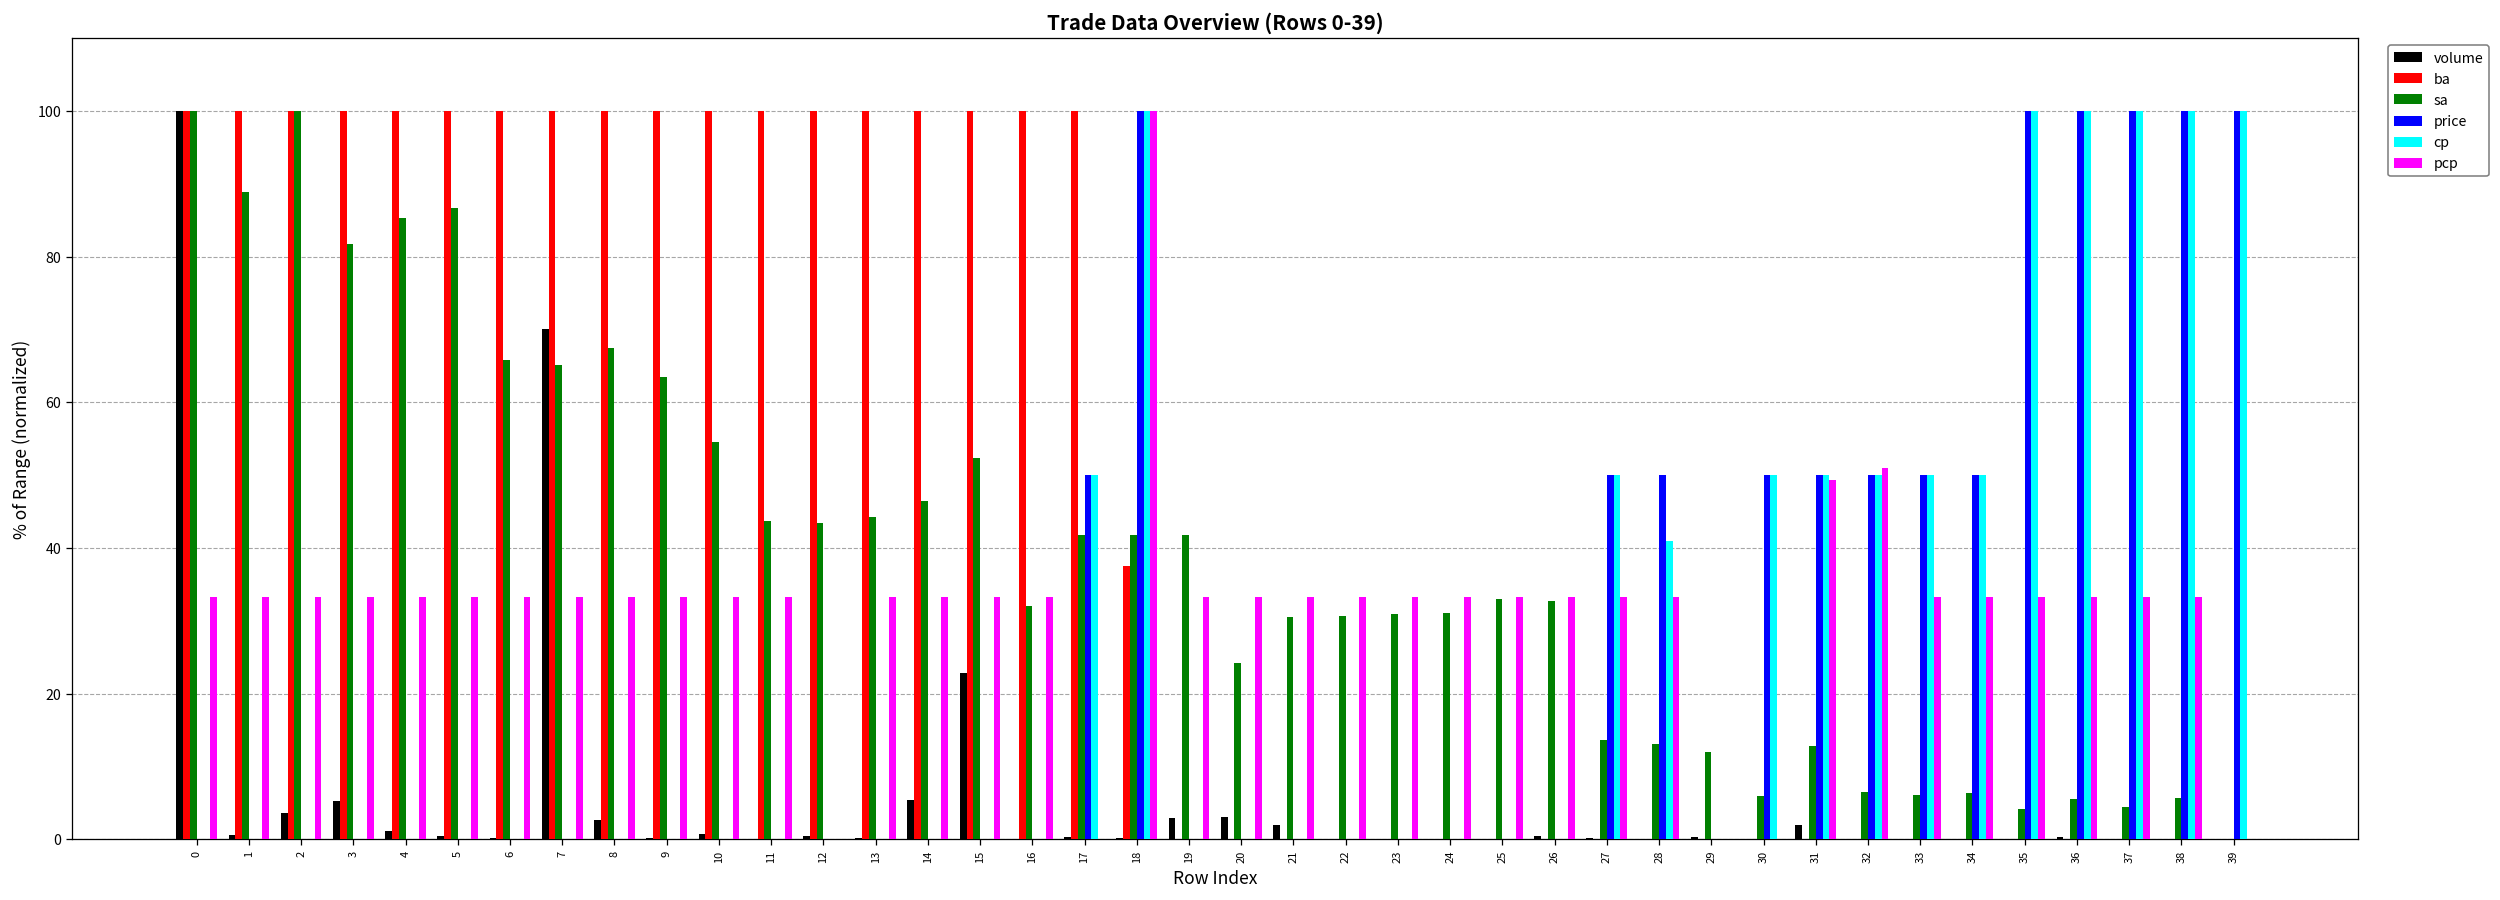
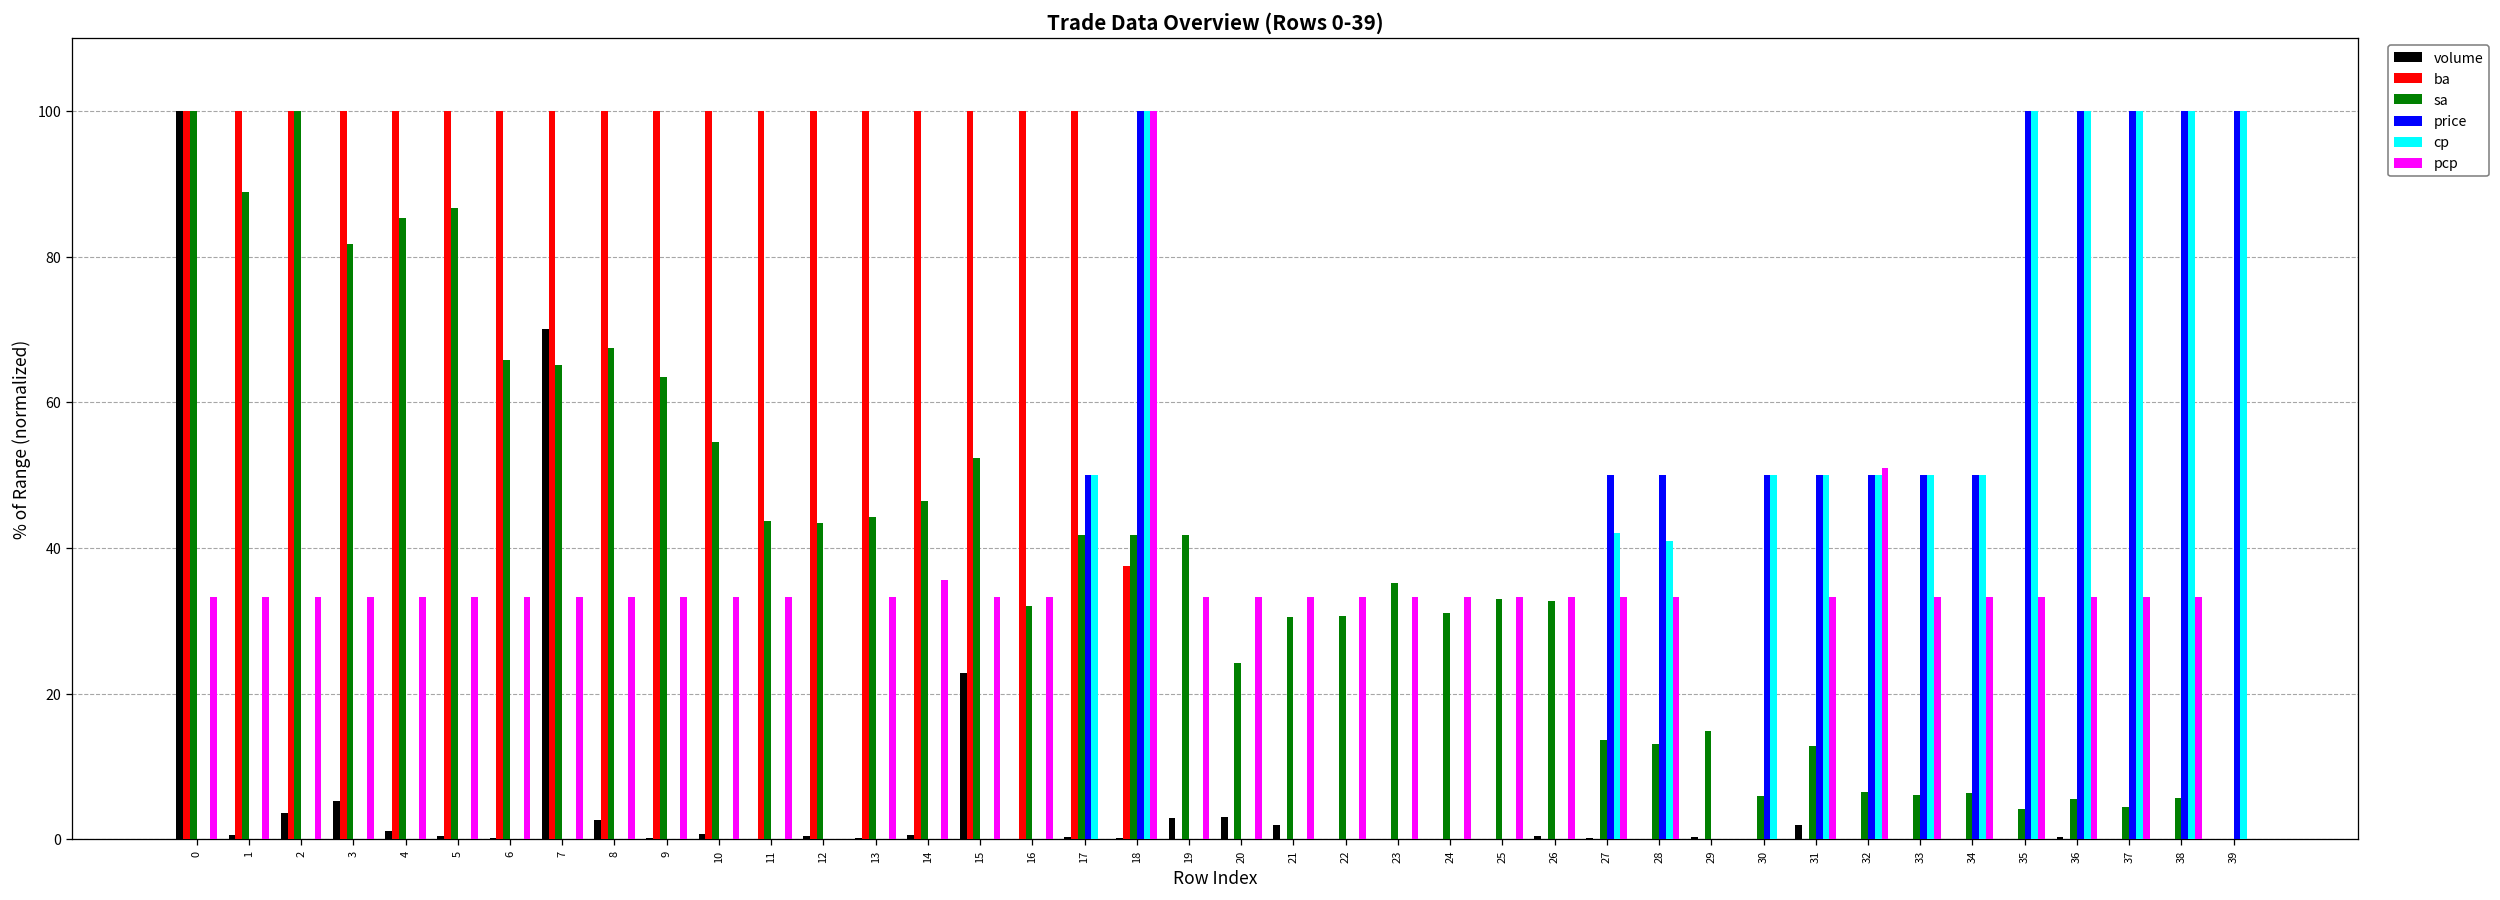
  {
    "volume": {
      "0": 100,
      "1": 1,
      "2": 4,
      "3": 5,
      "4": 1,
      "5": 0,
      "7": 70,
      "8": 3,
      "10": 1,
      "11": 0,
      "12": 0,
-     "14": 5,
+     "14": 1,
      "15": 23,
      "19": 3,
      "20": 3,
      "21": 2,
      "22": 0,
      "23": 0,
      "24": 0,
      "25": 0,
      "26": 0,
      "28": 0,
      "30": 0,
      "31": 2,
      "32": 0,
      "33": 0,
      "34": 0,
      "35": 0,
      "37": 0,
      "38": 0,
      "39": 0
    },
    "sa": {
      "0": 100,
      "1": 89,
      "2": 100,
      "3": 82,
      "4": 85,
      "5": 87,
      "6": 66,
      "7": 65,
      "8": 67,
      "9": 63,
      "10": 55,
      "11": 44,
      "12": 43,
      "13": 44,
      "14": 46,
      "15": 52,
      "16": 32,
      "17": 42,
      "18": 42,
      "19": 42,
      "20": 24,
      "21": 30,
      "22": 31,
-     "23": 31,
+     "23": 35,
      "24": 31,
      "25": 33,
      "26": 33,
      "27": 14,
      "28": 13,
-     "29": 12,
+     "29": 15,
      "30": 6,
      "31": 13,
      "32": 7,
      "33": 6,
      "34": 6,
      "35": 4,
      "36": 5,
      "37": 4,
      "38": 6,
      "39": 0
    },
    "cp": {
      "0": 0,
      "1": 0,
      "2": 0,
      "3": 0,
      "4": 0,
      "5": 0,
      "6": 0,
      "7": 0,
      "8": 0,
      "9": 0,
      "10": 0,
      "11": 0,
      "12": 0,
      "13": 0,
      "14": 0,
      "15": 0,
      "16": 0,
      "17": 50,
      "18": 100,
      "19": 0,
      "20": 0,
      "21": 0,
      "22": 0,
      "23": 0,
      "24": 0,
      "25": 0,
      "26": 0,
-     "27": 50,
+     "27": 42,
      "28": 41,
      "29": 0,
      "30": 50,
      "31": 50,
      "32": 50,
      "33": 50,
      "34": 50,
      "35": 100,
      "36": 100,
      "37": 100,
      "38": 100,
      "39": 100
    },
    "pcp": {
      "0": 33,
      "1": 33,
      "2": 33,
      "3": 33,
      "4": 33,
      "5": 33,
      "6": 33,
      "7": 33,
      "8": 33,
      "9": 33,
      "10": 33,
      "11": 33,
      "12": 0,
      "13": 33,
-     "14": 33,
+     "14": 36,
      "15": 33,
      "16": 33,
      "17": 0,
      "18": 100,
      "19": 33,
      "20": 33,
      "21": 33,
      "22": 33,
      "23": 33,
      "24": 33,
      "25": 33,
      "26": 33,
      "27": 33,
      "28": 33,
      "29": 0,
      "30": 0,
-     "31": 49,
+     "31": 33,
      "32": 51,
      "33": 33,
      "34": 33,
      "35": 33,
      "36": 33,
      "37": 33,
      "38": 33,
      "39": 0
    }
  }
